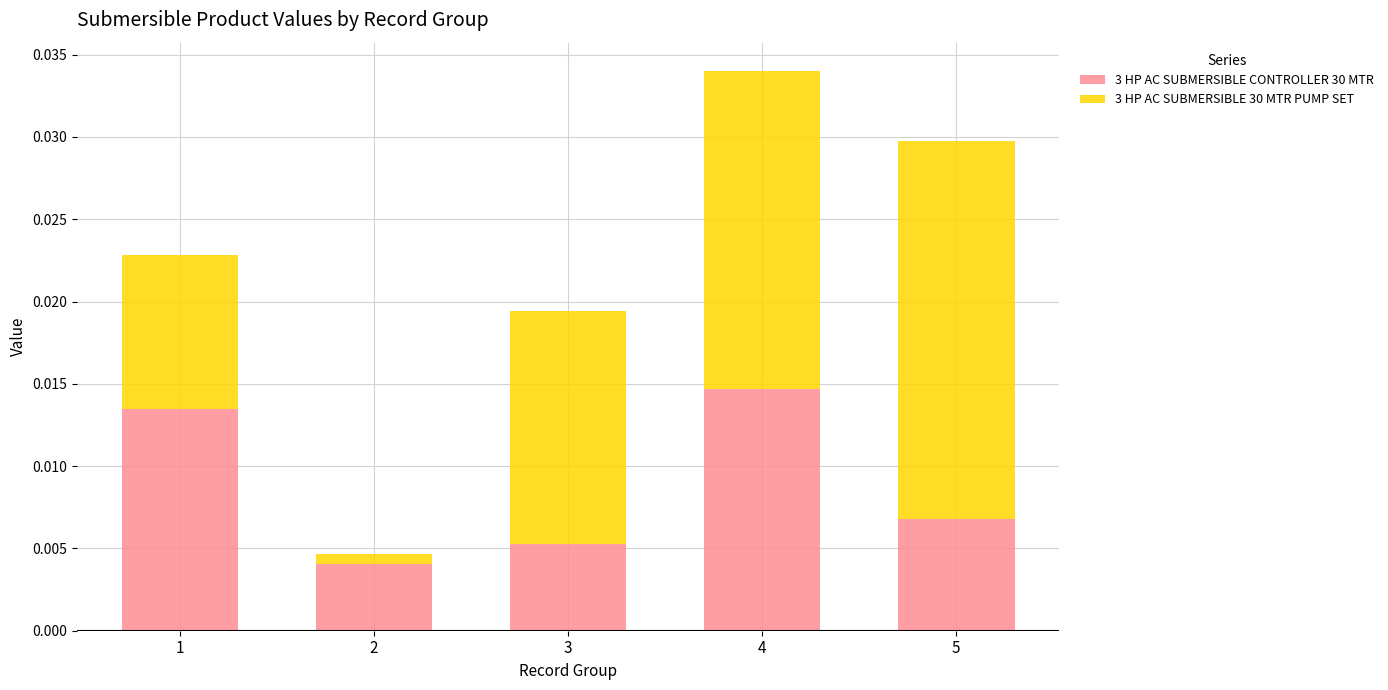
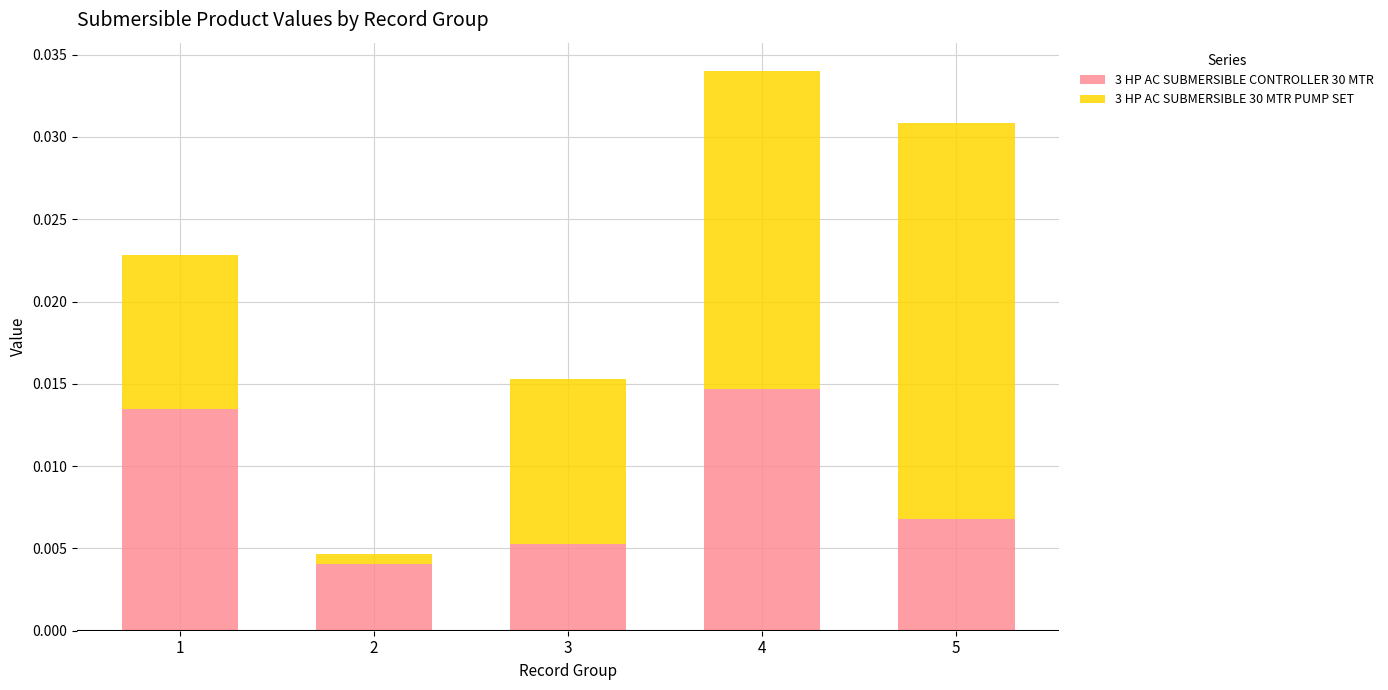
  {
    "3 HP AC SUBMERSIBLE 30 MTR PUMP SET": {
      "1": 0.0094,
      "2": 0.0006,
-     "3": 0.0141,
+     "3": 0.0100,
      "4": 0.0194,
-     "5": 0.0230
+     "5": 0.0240
    }
  }
